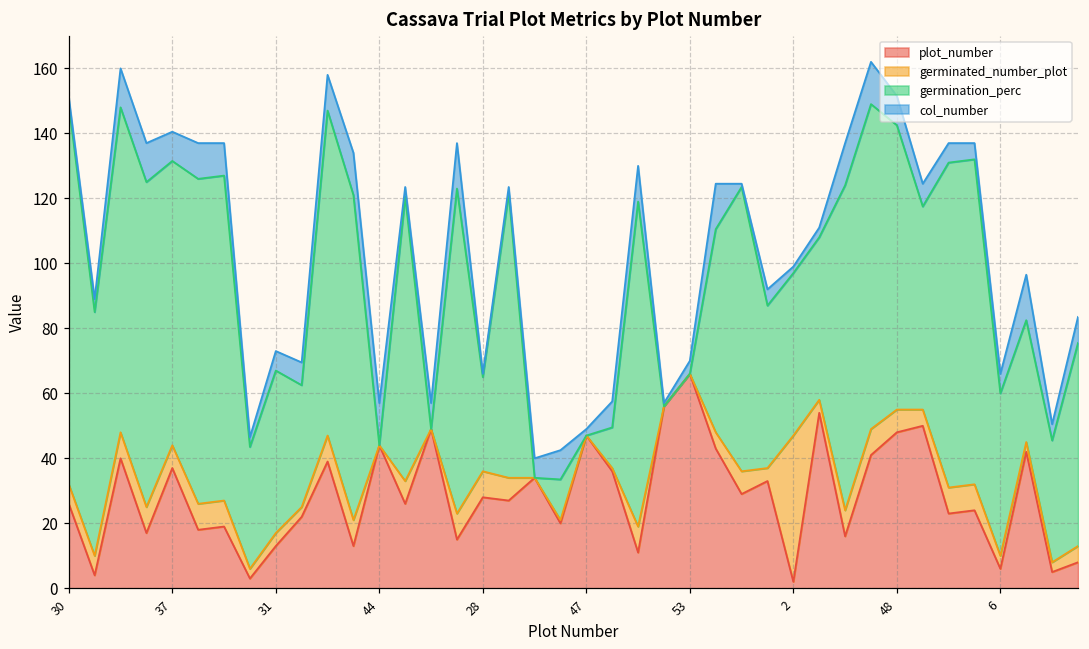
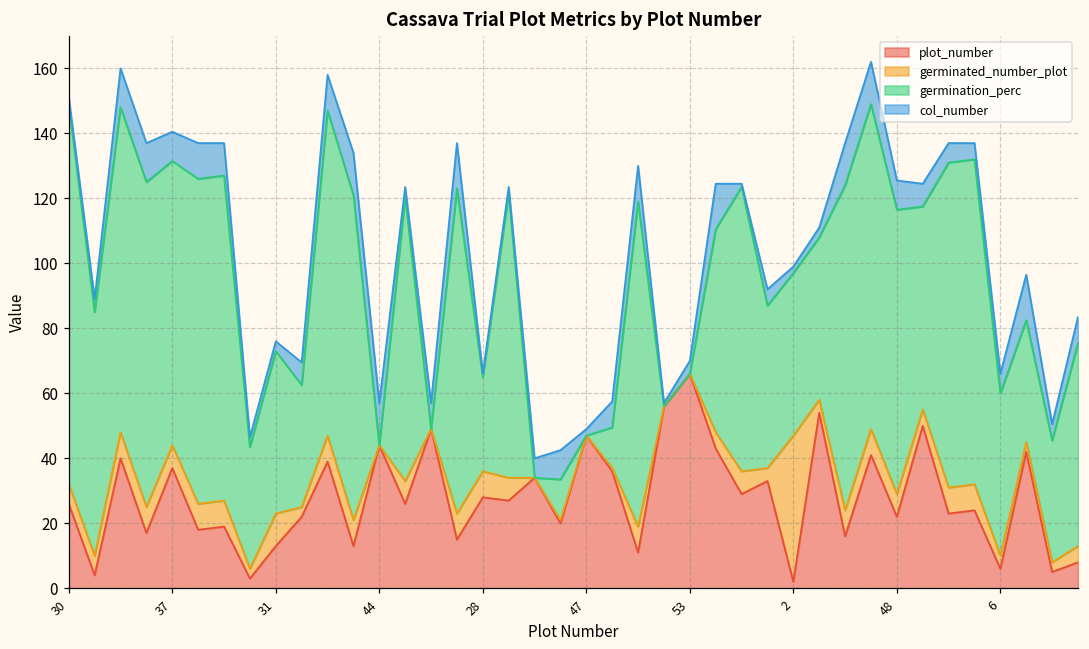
  {
    "plot_number": {
      "30": 26,
      "37": 37,
      "31": 13,
      "28": 28,
      "2": 2,
-     "48": 48,
+     "48": 22,
      "6": 6
    },
    "germinated_number_plot": {
      "30": 6,
      "37": 7,
-     "31": 4,
+     "31": 10,
      "28": 8,
      "2": 45,
      "48": 7,
      "6": 4
    },
    "germination_perc": {
      "30": 117,
      "37": 88,
      "31": 50,
      "28": 29,
      "2": 50,
      "48": 88,
      "6": 50
    },
    "col_number": {
      "30": 2,
      "37": 9,
-     "31": 6,
+     "31": 3,
      "44": 13,
      "28": 1,
      "47": 2,
      "53": 4,
      "2": 2,
      "6": 6
    }
  }
